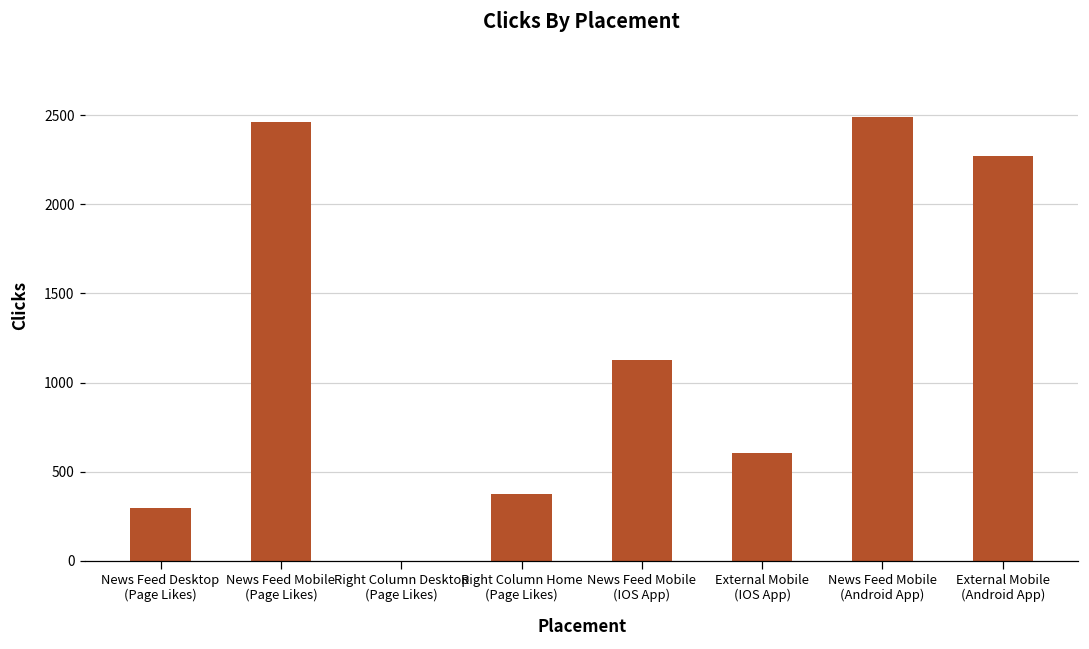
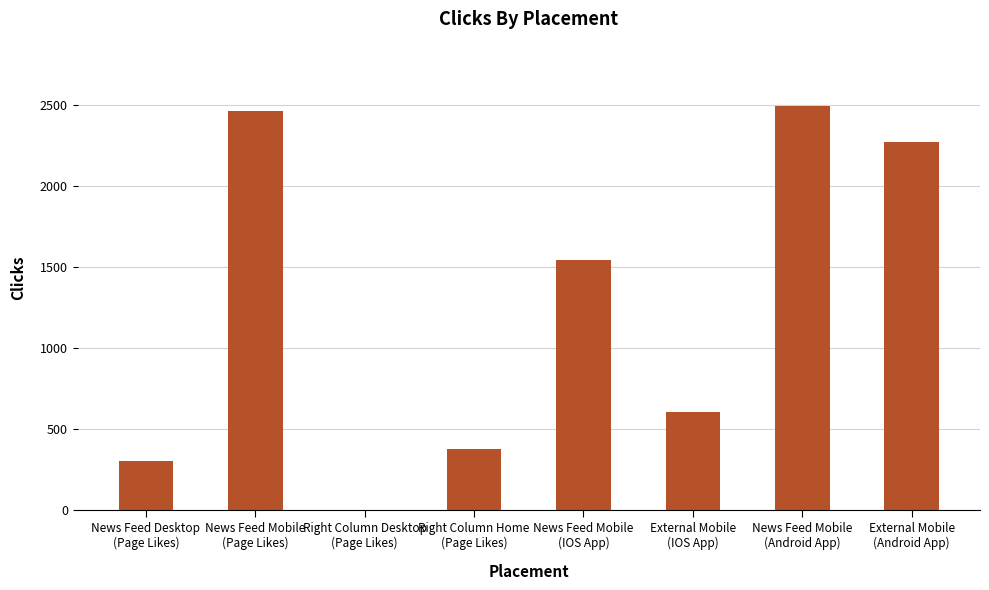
  {
    "News Feed Desktop (Page Likes)": 300,
    "News Feed Mobile (Page Likes)": 2460,
    "Right Column Desktop (Page Likes)": 0,
    "Right Column Home (Page Likes)": 370,
-   "News Feed Mobile (IOS App)": 1130,
+   "News Feed Mobile (IOS App)": 1540,
    "External Mobile (IOS App)": 600,
    "News Feed Mobile (Android App)": 2490,
    "External Mobile (Android App)": 2270
  }
